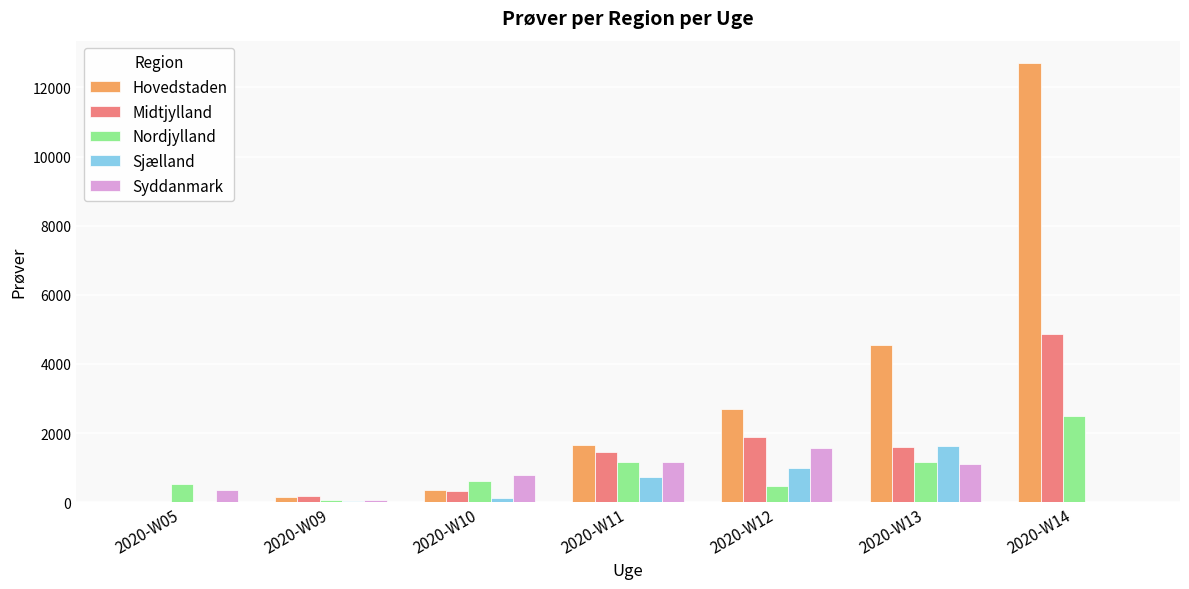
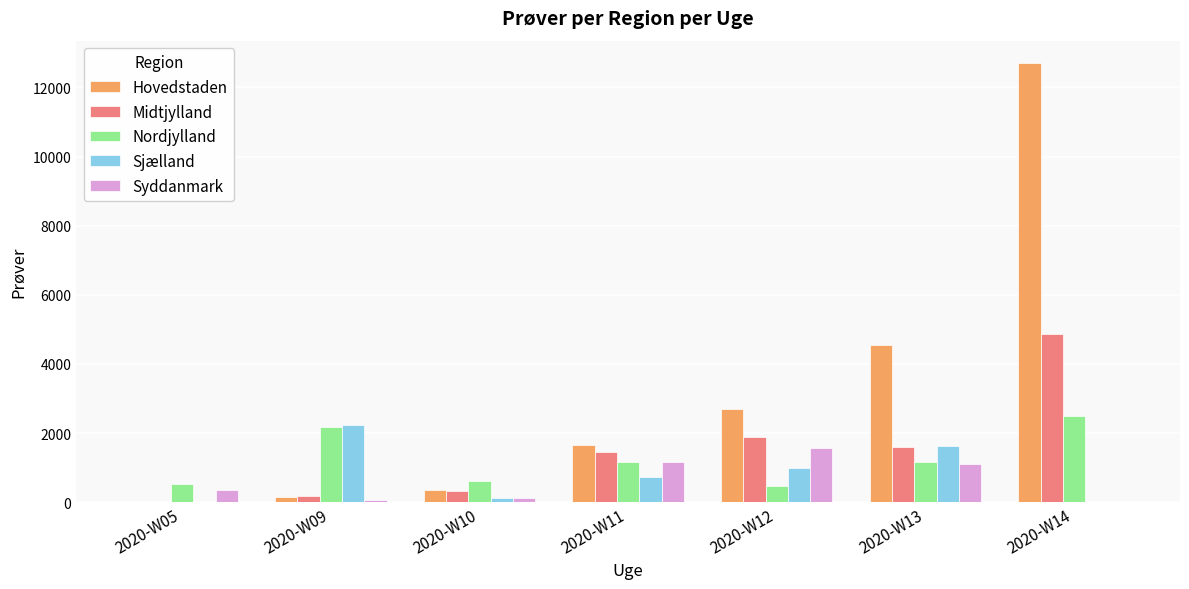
  {
    "Nordjylland": {
      "2020-W05": 500,
-     "2020-W09": 100,
+     "2020-W09": 2200,
      "2020-W10": 600,
      "2020-W11": 1100,
      "2020-W12": 500,
      "2020-W13": 1100,
      "2020-W14": 2500
    },
    "Sjælland": {
-     "2020-W09": 0,
+     "2020-W09": 2200,
      "2020-W10": 100,
      "2020-W11": 700,
      "2020-W12": 1000,
      "2020-W13": 1600,
      "2020-W14": 0
    },
    "Syddanmark": {
      "2020-W05": 400,
-     "2020-W10": 800,
+     "2020-W10": 100,
      "2020-W11": 1200,
      "2020-W12": 1600,
      "2020-W13": 1100,
      "2020-W14": 0
    }
  }
